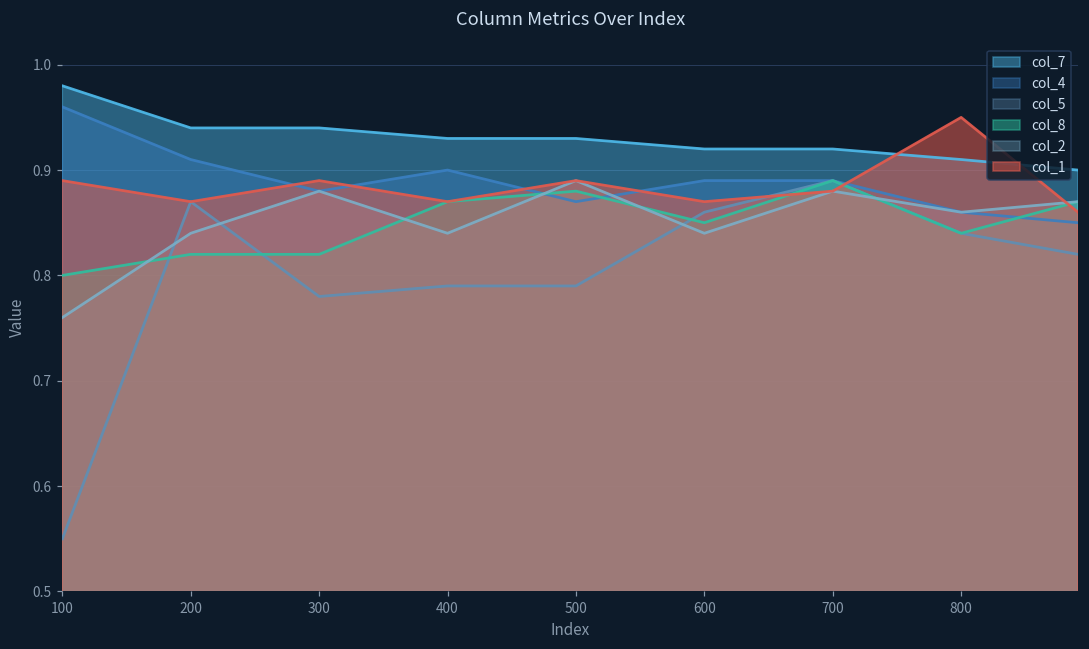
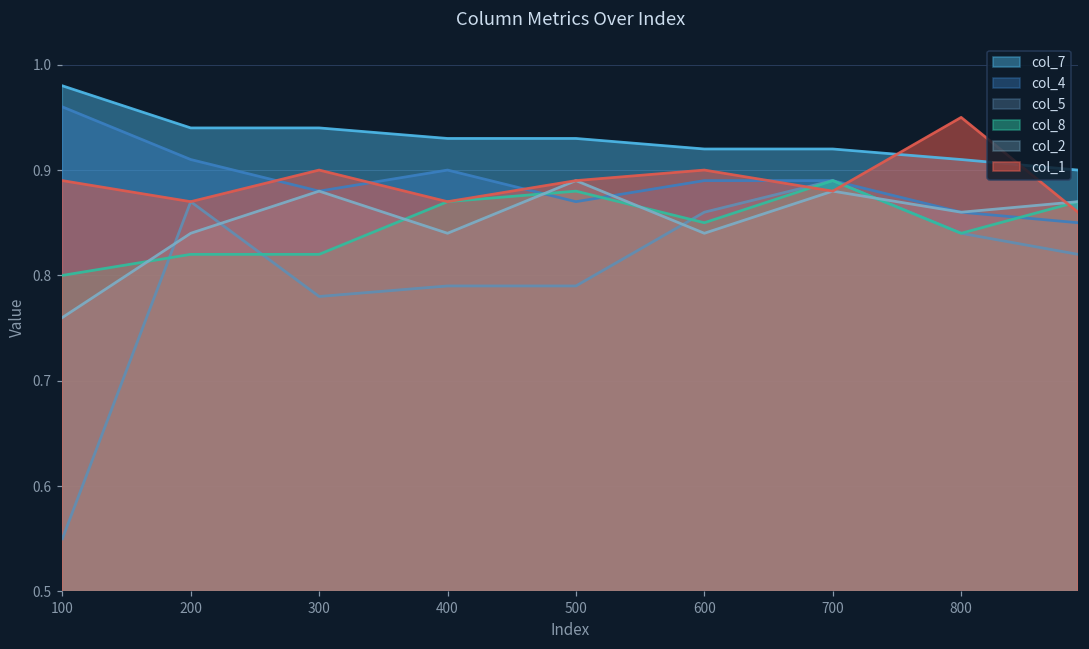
  {
    "col_1": {
      "100": 0.89,
-     "300": 0.89,
-     "600": 0.87,
+     "300": 0.90,
+     "600": 0.90,
      "800": 0.95
    }
  }
